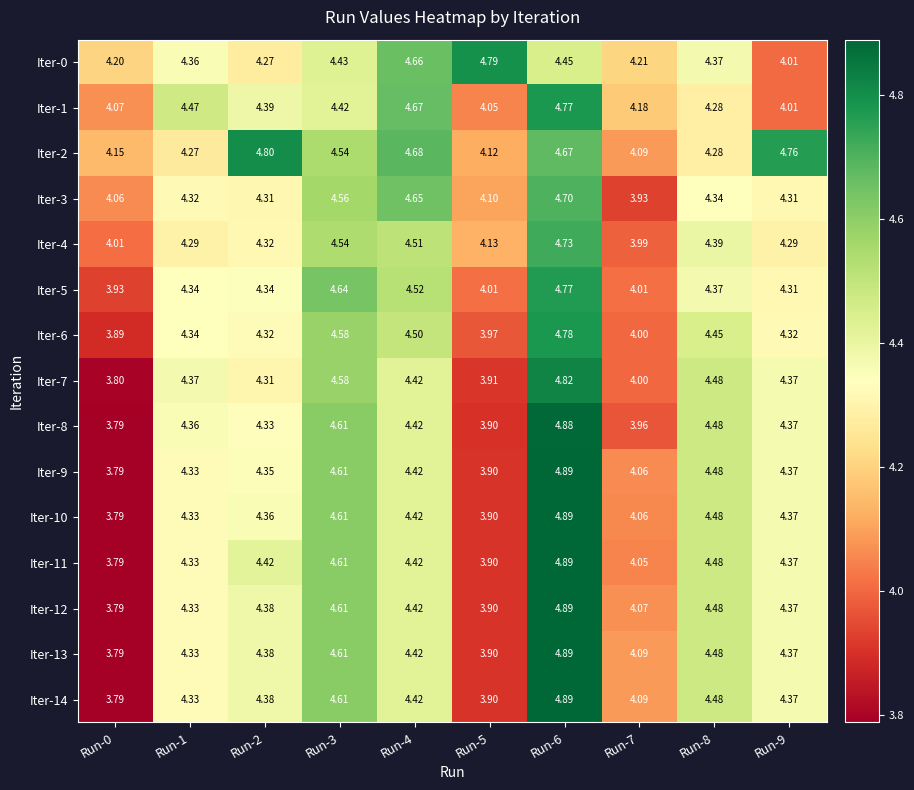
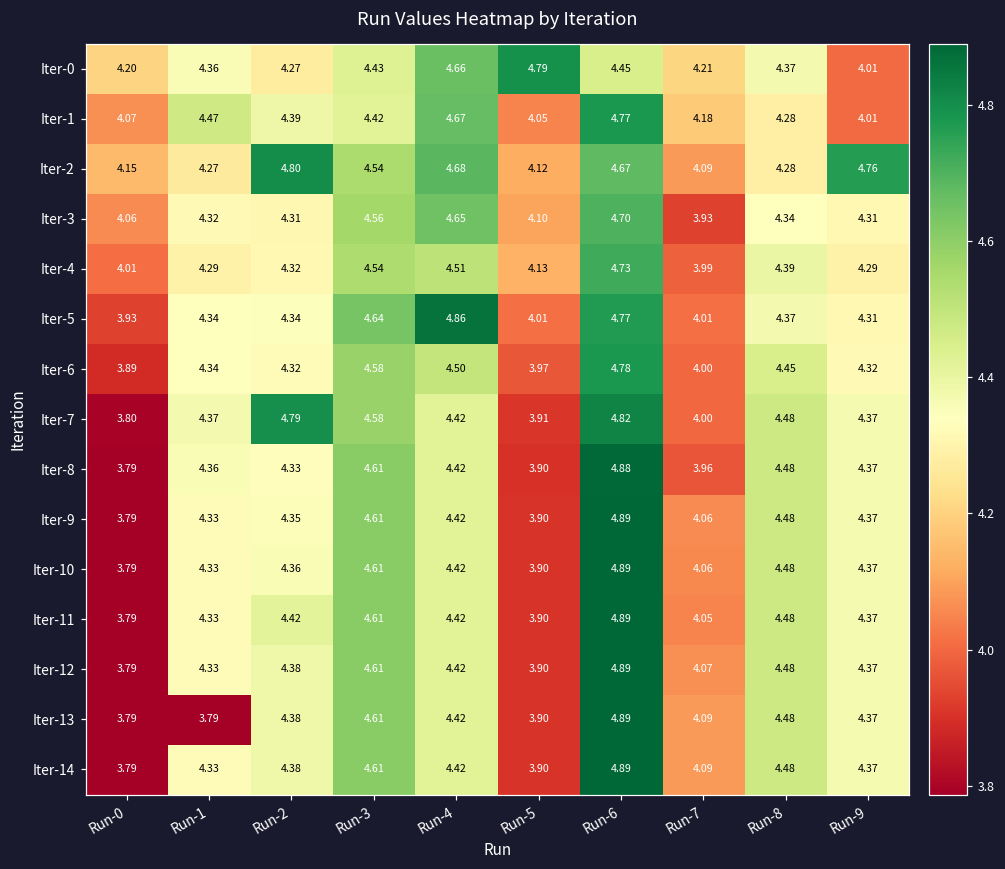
  {
    "Iter-0": {
      "Run-0": 4.20,
      "Run-1": 4.36,
      "Run-2": 4.27,
      "Run-3": 4.43,
      "Run-4": 4.66,
      "Run-5": 4.79,
      "Run-6": 4.45,
      "Run-7": 4.21,
      "Run-8": 4.37,
      "Run-9": 4.01
    },
    "Iter-1": {
      "Run-0": 4.07,
      "Run-1": 4.47,
      "Run-2": 4.39,
      "Run-3": 4.42,
      "Run-4": 4.67,
      "Run-5": 4.05,
      "Run-6": 4.77,
      "Run-7": 4.18,
      "Run-8": 4.28,
      "Run-9": 4.01
    },
    "Iter-2": {
      "Run-0": 4.15,
      "Run-1": 4.27,
      "Run-2": 4.80,
      "Run-3": 4.54,
      "Run-4": 4.68,
      "Run-5": 4.12,
      "Run-6": 4.67,
      "Run-7": 4.09,
      "Run-8": 4.28,
      "Run-9": 4.76
    },
    "Iter-3": {
      "Run-0": 4.06,
      "Run-1": 4.32,
      "Run-2": 4.31,
      "Run-3": 4.56,
      "Run-4": 4.65,
      "Run-5": 4.10,
      "Run-6": 4.70,
      "Run-7": 3.93,
      "Run-8": 4.34,
      "Run-9": 4.31
    },
    "Iter-4": {
      "Run-0": 4.01,
      "Run-1": 4.29,
      "Run-2": 4.32,
      "Run-3": 4.54,
      "Run-4": 4.51,
      "Run-5": 4.13,
      "Run-6": 4.73,
      "Run-7": 3.99,
      "Run-8": 4.39,
      "Run-9": 4.29
    },
    "Iter-5": {
      "Run-0": 3.93,
      "Run-1": 4.34,
      "Run-2": 4.34,
      "Run-3": 4.64,
-     "Run-4": 4.52,
+     "Run-4": 4.86,
      "Run-5": 4.01,
      "Run-6": 4.77,
      "Run-7": 4.01,
      "Run-8": 4.37,
      "Run-9": 4.31
    },
    "Iter-6": {
      "Run-0": 3.89,
      "Run-1": 4.34,
      "Run-2": 4.32,
      "Run-3": 4.58,
      "Run-4": 4.50,
      "Run-5": 3.97,
      "Run-6": 4.78,
      "Run-7": 4.00,
      "Run-8": 4.45,
      "Run-9": 4.32
    },
    "Iter-7": {
      "Run-0": 3.80,
      "Run-1": 4.37,
-     "Run-2": 4.31,
+     "Run-2": 4.79,
      "Run-3": 4.58,
      "Run-4": 4.42,
      "Run-5": 3.91,
      "Run-6": 4.82,
      "Run-7": 4.00,
      "Run-8": 4.48,
      "Run-9": 4.37
    },
    "Iter-8": {
      "Run-0": 3.79,
      "Run-1": 4.36,
      "Run-2": 4.33,
      "Run-3": 4.61,
      "Run-4": 4.42,
      "Run-5": 3.90,
      "Run-6": 4.88,
      "Run-7": 3.96,
      "Run-8": 4.48,
      "Run-9": 4.37
    },
    "Iter-9": {
      "Run-0": 3.79,
      "Run-1": 4.33,
      "Run-2": 4.35,
      "Run-3": 4.61,
      "Run-4": 4.42,
      "Run-5": 3.90,
      "Run-6": 4.89,
      "Run-7": 4.06,
      "Run-8": 4.48,
      "Run-9": 4.37
    },
    "Iter-10": {
      "Run-0": 3.79,
      "Run-1": 4.33,
      "Run-2": 4.36,
      "Run-3": 4.61,
      "Run-4": 4.42,
      "Run-5": 3.90,
      "Run-6": 4.89,
      "Run-7": 4.06,
      "Run-8": 4.48,
      "Run-9": 4.37
    },
    "Iter-11": {
      "Run-0": 3.79,
      "Run-1": 4.33,
      "Run-2": 4.42,
      "Run-3": 4.61,
      "Run-4": 4.42,
      "Run-5": 3.90,
      "Run-6": 4.89,
      "Run-7": 4.05,
      "Run-8": 4.48,
      "Run-9": 4.37
    },
    "Iter-12": {
      "Run-0": 3.79,
      "Run-1": 4.33,
      "Run-2": 4.38,
      "Run-3": 4.61,
      "Run-4": 4.42,
      "Run-5": 3.90,
      "Run-6": 4.89,
      "Run-7": 4.07,
      "Run-8": 4.48,
      "Run-9": 4.37
    },
    "Iter-13": {
      "Run-0": 3.79,
-     "Run-1": 4.33,
+     "Run-1": 3.79,
      "Run-2": 4.38,
      "Run-3": 4.61,
      "Run-4": 4.42,
      "Run-5": 3.90,
      "Run-6": 4.89,
      "Run-7": 4.09,
      "Run-8": 4.48,
      "Run-9": 4.37
    },
    "Iter-14": {
      "Run-0": 3.79,
      "Run-1": 4.33,
      "Run-2": 4.38,
      "Run-3": 4.61,
      "Run-4": 4.42,
      "Run-5": 3.90,
      "Run-6": 4.89,
      "Run-7": 4.09,
      "Run-8": 4.48,
      "Run-9": 4.37
    }
  }
